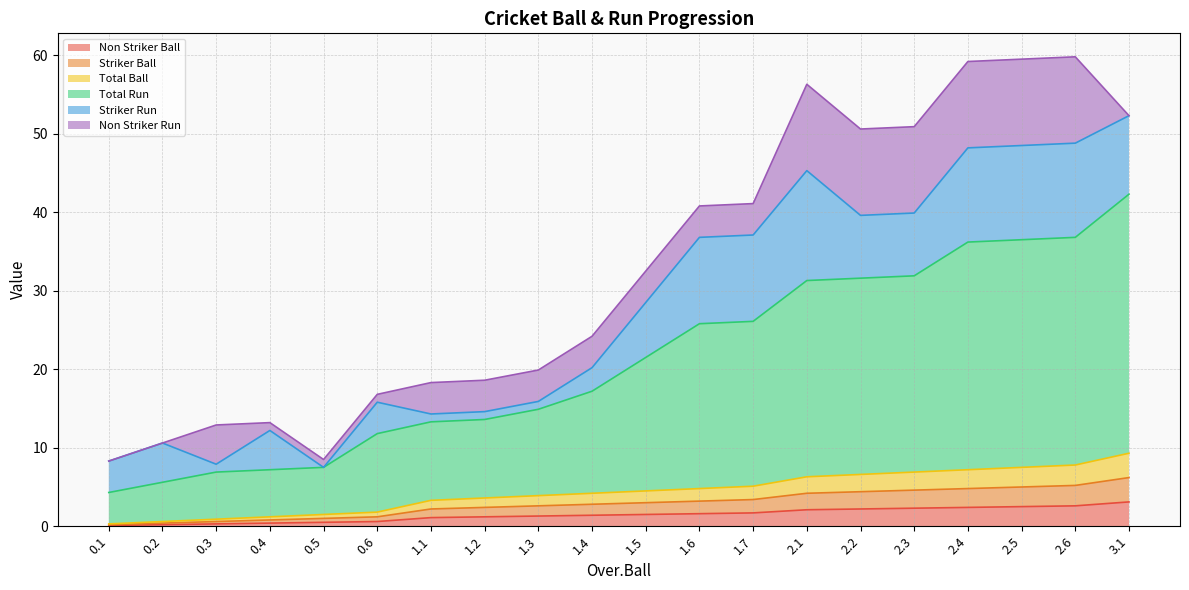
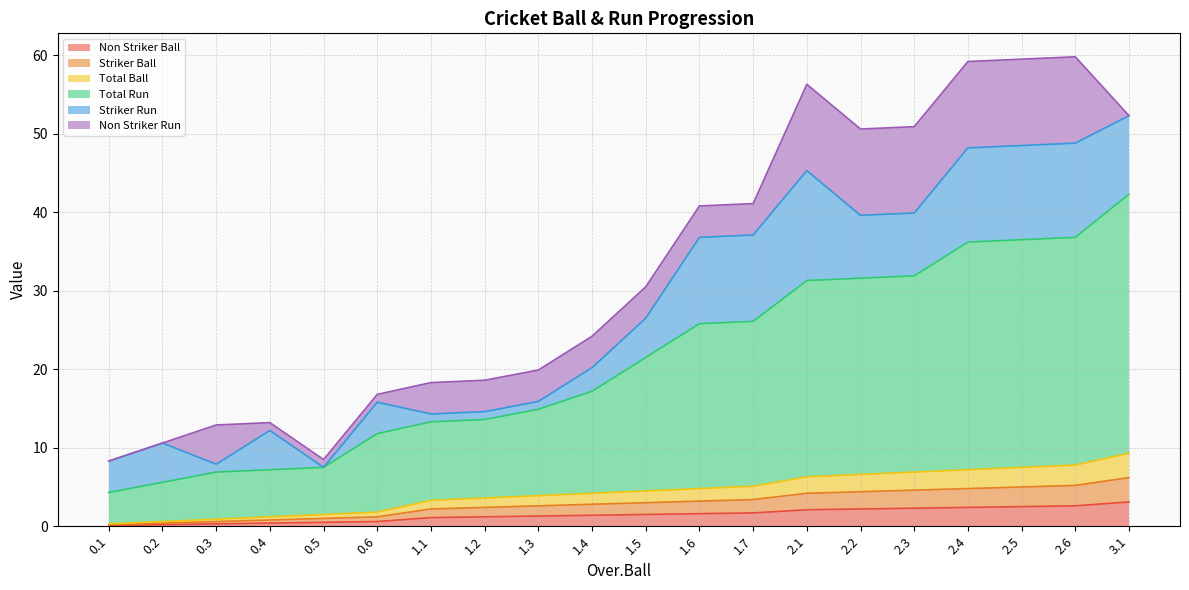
  {
    "Total Ball": {
      "0.4": 0,
      "0.5": 1,
      "0.6": 1,
      "1.1": 1,
      "1.2": 1,
      "1.3": 1,
      "1.4": 1,
      "1.5": 2,
      "1.6": 2,
      "1.7": 2,
      "2.1": 2,
      "2.2": 2,
      "2.3": 2,
      "2.4": 2,
      "2.5": 3,
      "2.6": 3,
      "3.1": 3
    },
    "Total Run": {
      "0.1": 4,
      "0.2": 5,
      "0.3": 6,
      "0.4": 6,
      "0.6": 10,
      "1.1": 10,
      "1.2": 10,
      "1.3": 11,
      "1.4": 13,
      "1.5": 17,
      "1.6": 21,
      "1.7": 21,
      "2.1": 25,
      "2.2": 25,
      "2.3": 25,
      "2.4": 29,
      "2.5": 29,
      "2.6": 29,
      "3.1": 33
    },
    "Striker Run": {
      "0.3": 1,
      "0.4": 5,
      "0.6": 4,
      "1.1": 1,
      "1.2": 1,
      "1.3": 1,
      "1.4": 3,
-     "1.5": 7,
+     "1.5": 5,
      "1.6": 11,
      "1.7": 11,
      "2.1": 14,
      "2.2": 8,
      "2.3": 8,
      "2.4": 12,
      "2.5": 12,
      "2.6": 12
    },
    "Non Striker Run": {
      "0.3": 5,
      "0.4": 1,
      "0.5": 1,
      "0.6": 1,
      "1.1": 4,
      "1.2": 4,
      "1.3": 4,
      "1.4": 4,
      "1.5": 4,
      "1.6": 4,
      "1.7": 4,
      "2.1": 11,
      "2.2": 11,
      "2.3": 11,
      "2.4": 11,
      "2.5": 11,
      "2.6": 11
    }
  }
